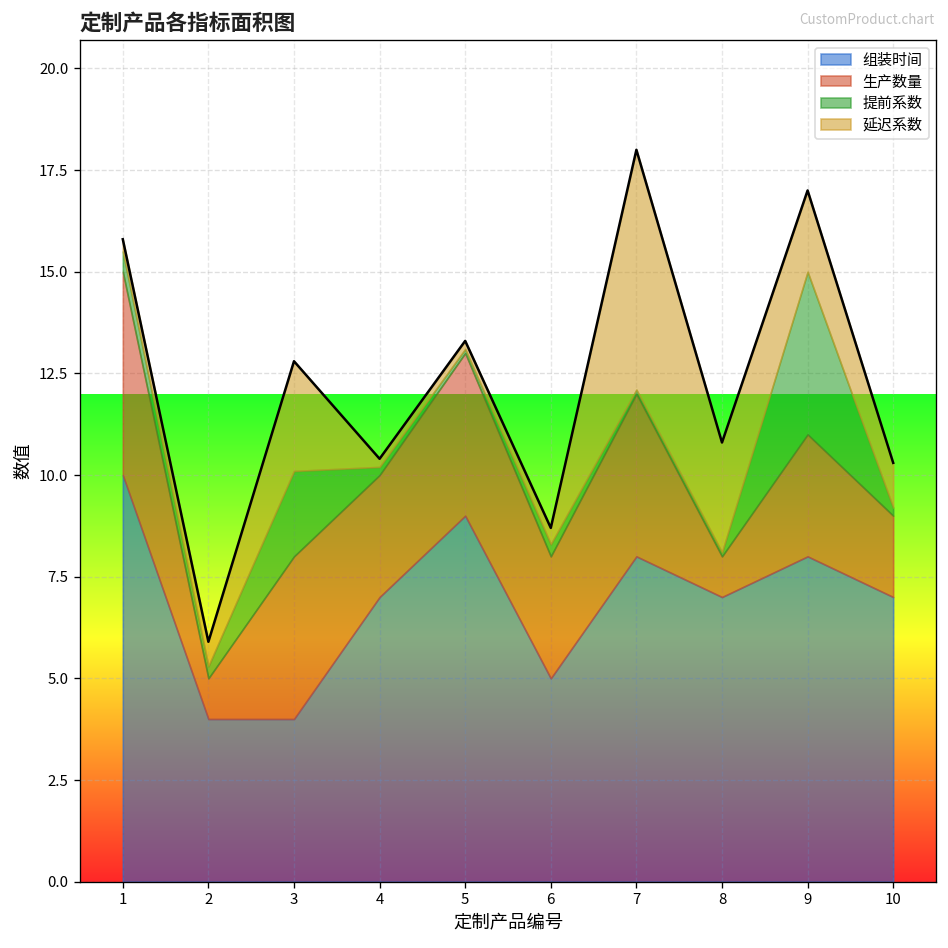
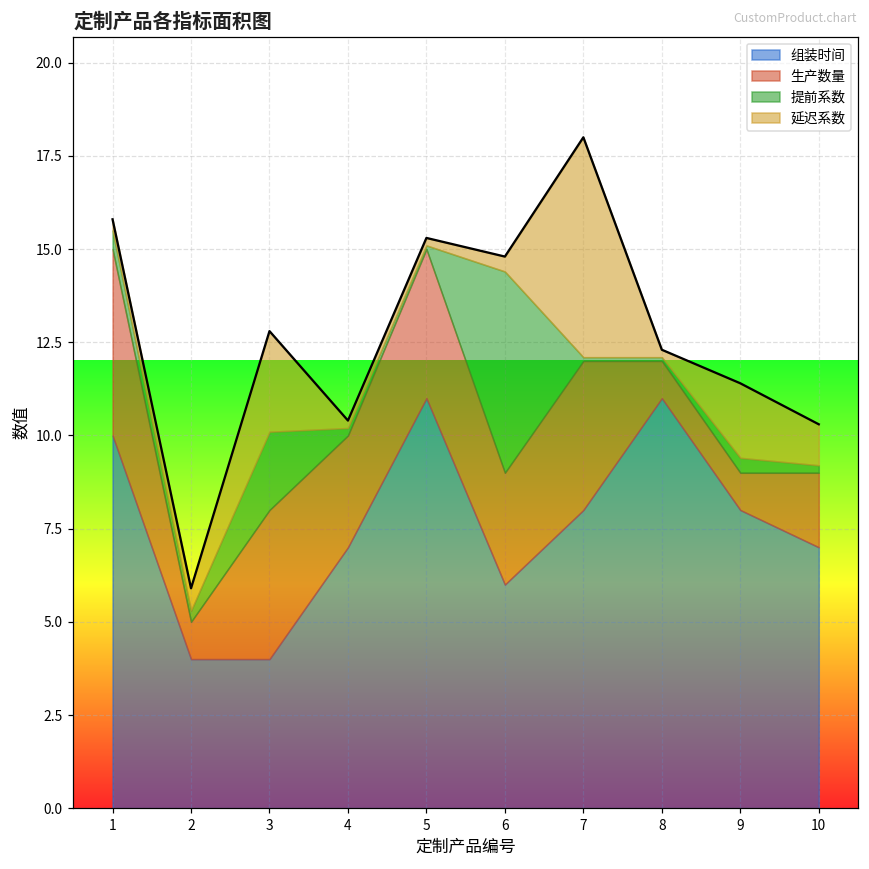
  {
    "组装时间": {
      "1": 10,
      "2": 4,
      "3": 4,
      "4": 7,
-     "5": 9,
-     "6": 5,
+     "5": 11,
+     "6": 6,
      "7": 8,
-     "8": 7,
+     "8": 11,
      "9": 8,
      "10": 7
    },
    "生产数量": {
      "1": 5,
      "2": 1,
      "3": 4,
      "4": 3,
      "5": 4,
      "6": 3,
      "7": 4,
      "8": 1,
-     "9": 3,
+     "9": 1,
      "10": 2
    },
    "提前系数": {
      "1": 0.5,
      "2": 0.3,
      "3": 2.1,
      "4": 0.2,
      "5": 0.1,
-     "6": 0.3,
+     "6": 5.4,
      "7": 0.1,
      "8": 0.1,
-     "9": 4.0,
+     "9": 0.4,
      "10": 0.2
    },
    "延迟系数": {
      "1": 0.3,
      "2": 0.6,
      "3": 2.7,
      "4": 0.2,
      "5": 0.2,
      "6": 0.4,
      "7": 5.9,
-     "8": 2.7,
+     "8": 0.2,
      "9": 2.0,
      "10": 1.1
    }
  }
